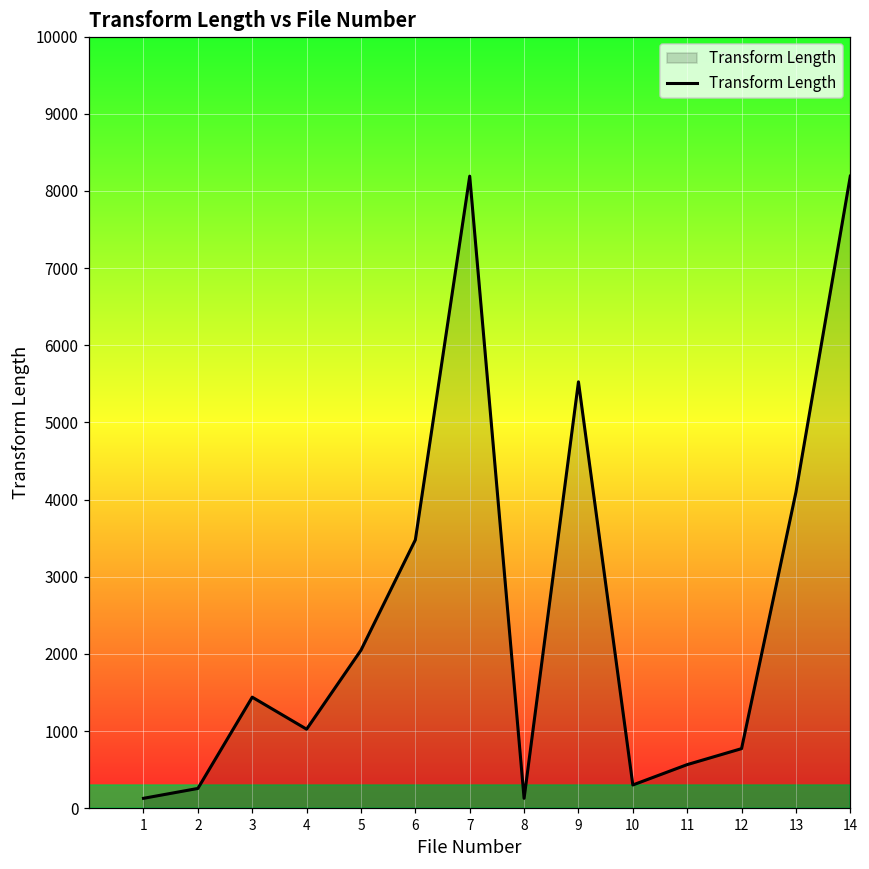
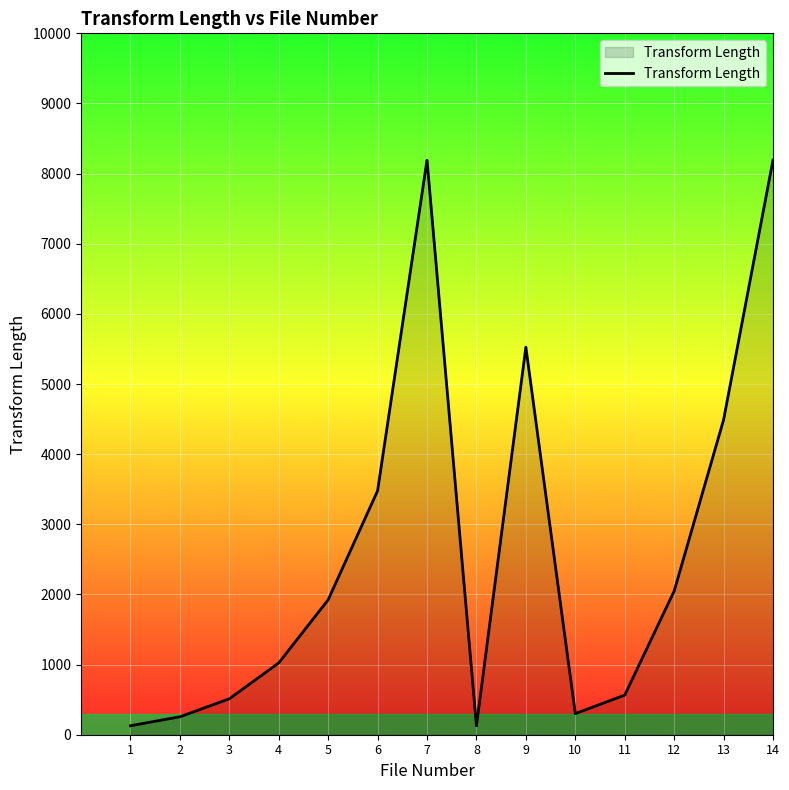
  {
-   "3": 1400,
+   "3": 500,
    "4": 1000,
-   "5": 2000,
+   "5": 1900,
    "6": 3500,
    "7": 8200,
    "9": 5500,
    "10": 300,
    "11": 600,
-   "12": 800,
-   "13": 4100,
+   "12": 2000,
+   "13": 4500,
    "14": 8200
  }
